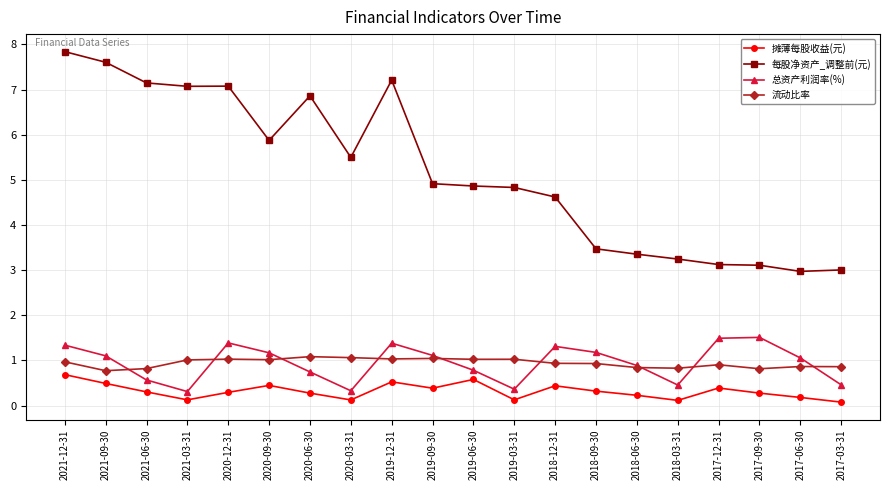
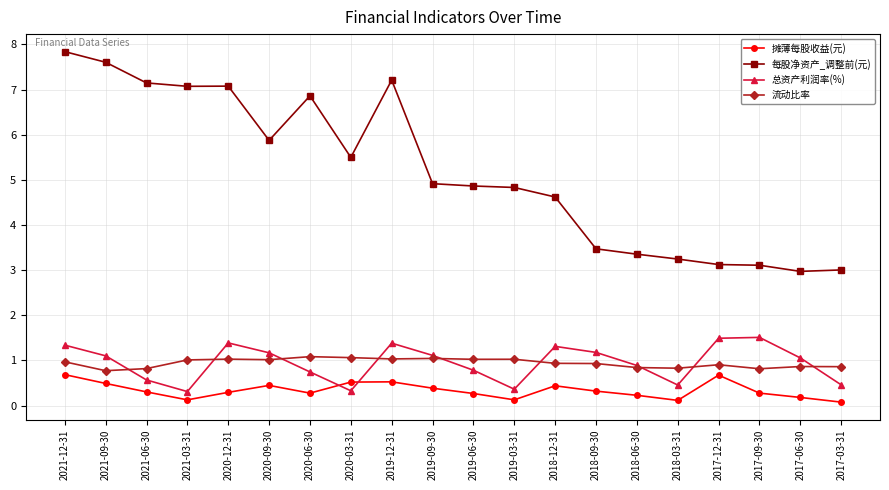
  {
    "摊薄每股收益(元)": {
      "2021-12-31": 0.7,
      "2021-09-30": 0.5,
      "2021-06-30": 0.3,
      "2021-03-31": 0.1,
      "2020-12-31": 0.3,
      "2020-09-30": 0.4,
      "2020-06-30": 0.3,
-     "2020-03-31": 0.1,
+     "2020-03-31": 0.5,
      "2019-12-31": 0.5,
      "2019-09-30": 0.4,
-     "2019-06-30": 0.6,
+     "2019-06-30": 0.3,
      "2019-03-31": 0.1,
      "2018-12-31": 0.4,
      "2018-09-30": 0.3,
      "2018-06-30": 0.2,
      "2018-03-31": 0.1,
-     "2017-12-31": 0.4,
+     "2017-12-31": 0.7,
      "2017-09-30": 0.3,
      "2017-06-30": 0.2,
      "2017-03-31": 0.1
    },
    "每股净资产_调整前(元)": {
      "2021-12-31": 7.8,
      "2021-09-30": 7.6,
      "2021-06-30": 7.1,
      "2021-03-31": 7.1,
      "2020-12-31": 7.1,
      "2020-09-30": 5.9,
      "2020-06-30": 6.9,
      "2020-03-31": 5.5,
      "2019-12-31": 7.2,
      "2019-09-30": 4.9,
      "2019-06-30": 4.9,
      "2019-03-31": 4.8,
      "2018-12-31": 4.6,
      "2018-09-30": 3.5,
      "2018-06-30": 3.4,
      "2018-03-31": 3.2,
      "2017-12-31": 3.1,
      "2017-09-30": 3.1,
      "2017-06-30": 3.0,
      "2017-03-31": 3.0
    }
  }
